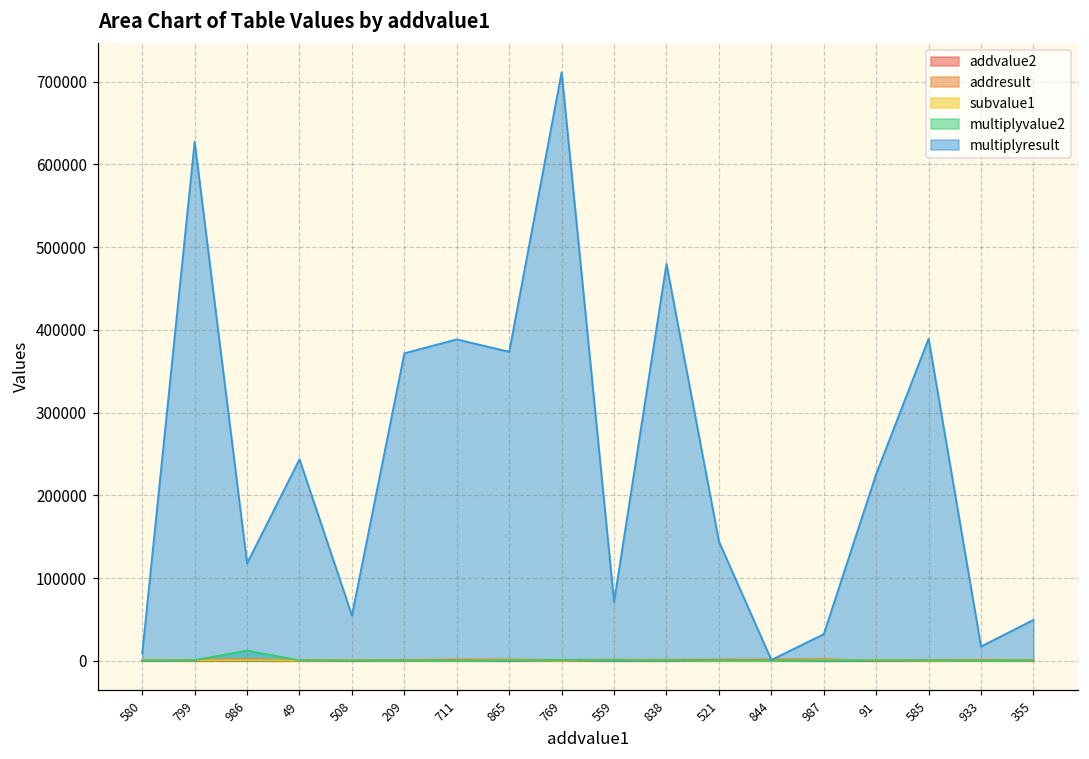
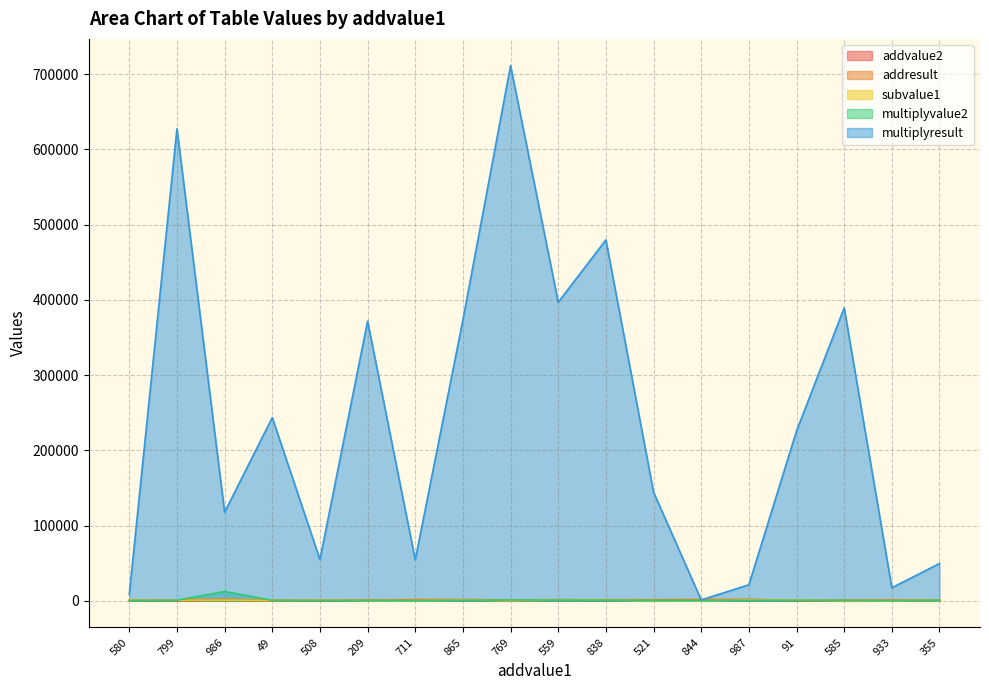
  {
    "multiplyvalue2": {
      "986": 10000
    },
    "multiplyresult": {
      "580": 10000,
      "799": 630000,
      "986": 120000,
      "49": 240000,
      "508": 50000,
      "209": 370000,
-     "711": 390000,
+     "711": 50000,
      "865": 370000,
      "769": 710000,
-     "559": 70000,
+     "559": 400000,
      "838": 480000,
      "521": 140000,
-     "987": 30000,
+     "987": 20000,
      "91": 230000,
      "585": 390000,
      "933": 20000,
      "355": 50000
    }
  }
